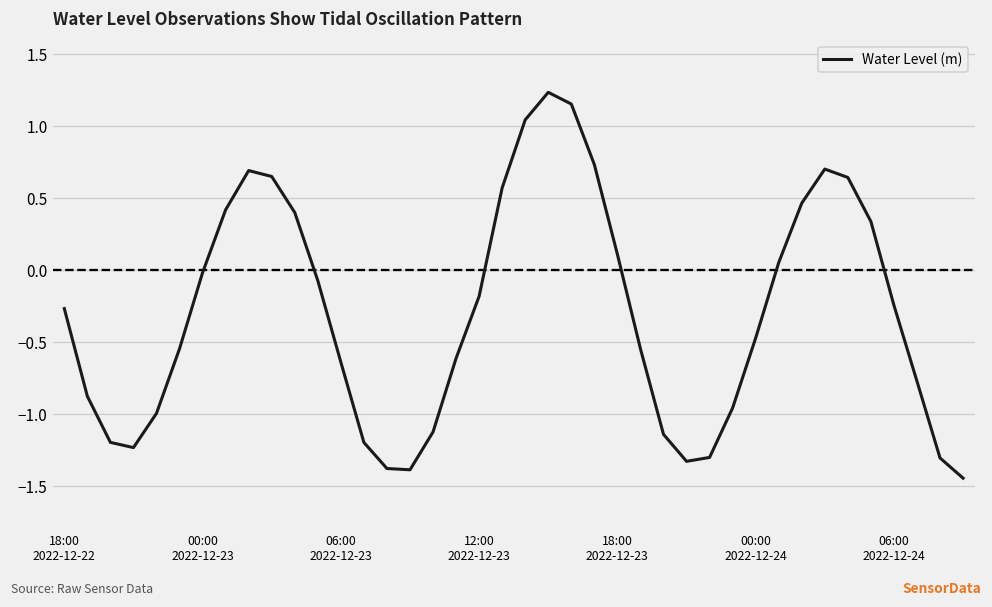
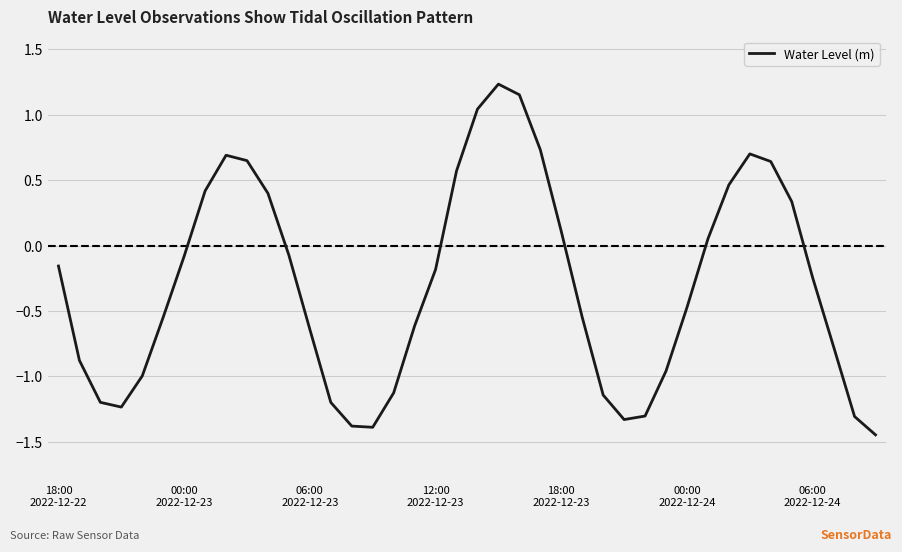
  {
-   "18:00 2022-12-22": -0.27,
-   "00:00 2022-12-23": -0.02,
+   "18:00 2022-12-22": -0.16,
+   "00:00 2022-12-23": -0.08,
    "06:00 2022-12-23": -0.64,
    "12:00 2022-12-23": -0.18,
    "18:00 2022-12-23": 0.11,
    "00:00 2022-12-24": -0.47,
    "06:00 2022-12-24": -0.25
  }
